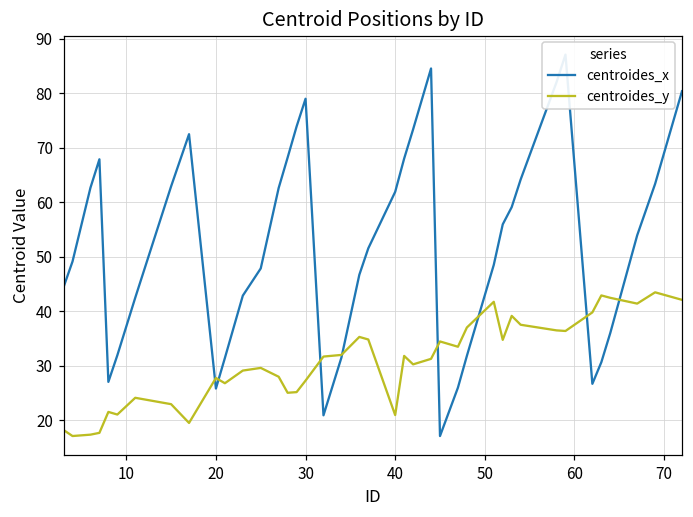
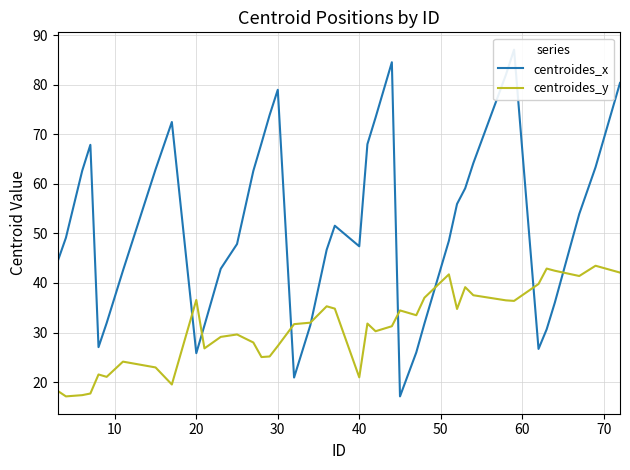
  {
    "centroides_x": {
      "20": 26,
      "30": 79,
-     "40": 62
+     "40": 47
    },
    "centroides_y": {
-     "20": 28,
+     "20": 37,
      "30": 27,
      "40": 21
    }
  }
